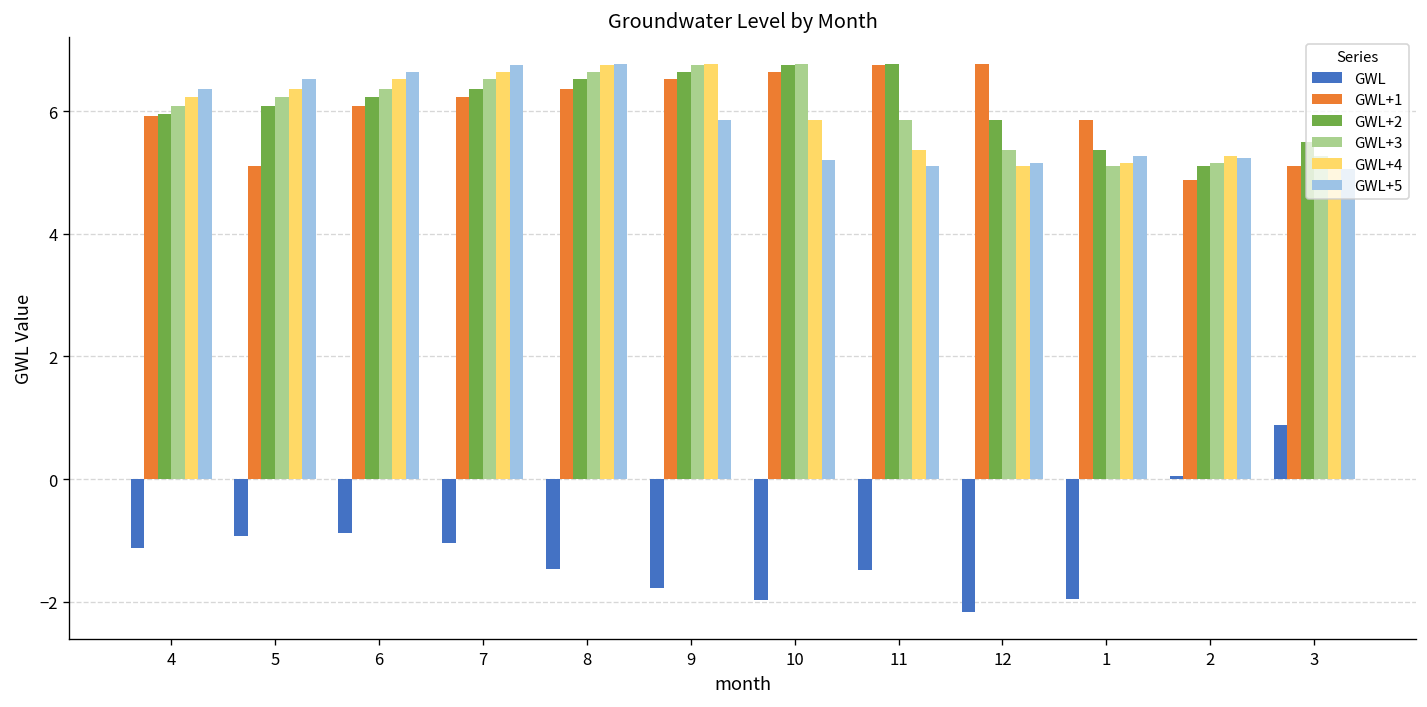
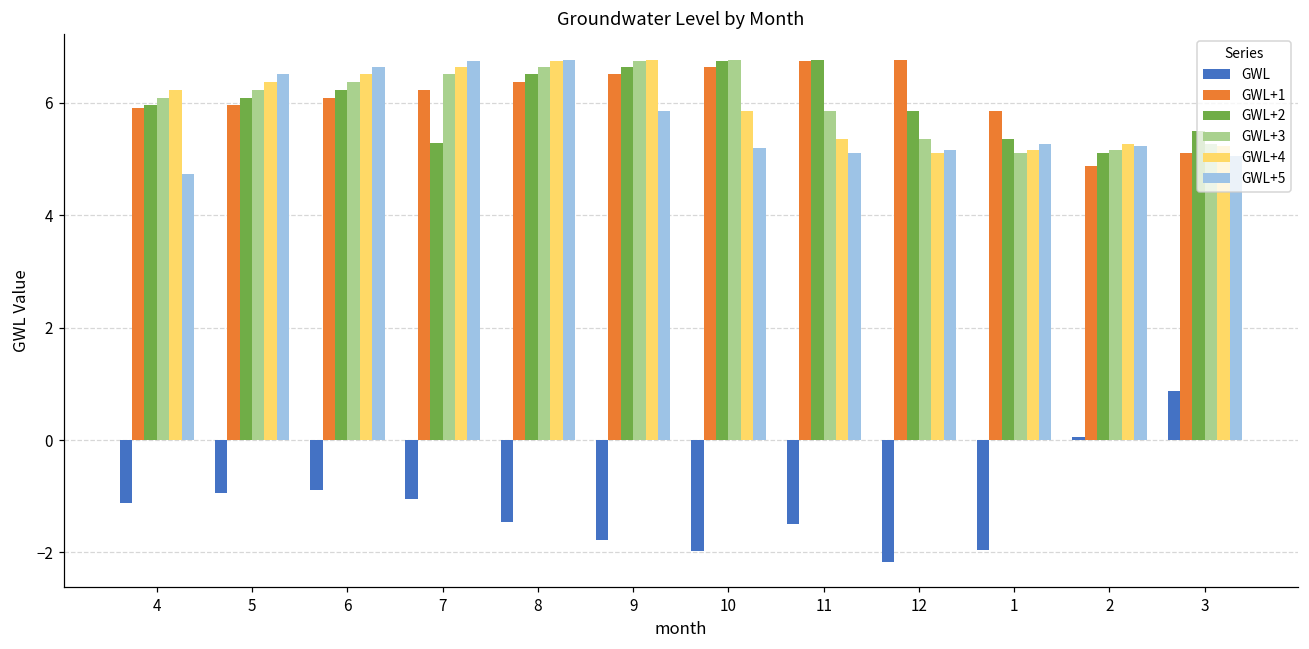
  {
    "GWL": {
      "4": -1.1,
      "5": -0.9,
      "6": -0.9,
      "7": -1.0,
      "8": -1.5,
      "9": -1.8,
      "10": -2.0,
      "11": -1.5,
      "12": -2.2,
      "1": -2.0,
      "2": 0.1,
      "3": 0.9
    },
    "GWL+1": {
      "4": 5.9,
-     "5": 5.1,
+     "5": 6.0,
      "6": 6.1,
      "7": 6.2,
      "8": 6.4,
      "9": 6.5,
      "10": 6.6,
      "11": 6.7,
      "12": 6.8,
      "1": 5.9,
      "2": 4.9,
      "3": 5.1
    },
    "GWL+2": {
      "4": 6.0,
      "5": 6.1,
      "6": 6.2,
-     "7": 6.4,
+     "7": 5.3,
      "8": 6.5,
      "9": 6.6,
      "10": 6.7,
      "11": 6.8,
      "12": 5.9,
      "1": 5.4,
      "2": 5.1
    },
    "GWL+3": {
      "4": 6.1,
      "5": 6.2,
      "6": 6.4,
      "7": 6.5,
      "8": 6.6,
      "9": 6.7,
      "10": 6.8,
      "11": 5.9,
      "12": 5.4,
      "1": 5.1,
      "2": 5.2
    },
    "GWL+4": {
      "4": 6.2,
      "5": 6.4,
      "6": 6.5,
      "7": 6.6,
      "8": 6.7,
      "9": 6.8,
      "10": 5.9,
      "11": 5.4,
      "12": 5.1,
      "1": 5.2,
      "2": 5.3
    },
    "GWL+5": {
-     "4": 6.4,
+     "4": 4.7,
      "5": 6.5,
      "6": 6.6,
      "7": 6.7,
      "8": 6.8,
      "9": 5.9,
      "10": 5.2,
      "11": 5.1,
      "12": 5.2,
      "1": 5.3,
      "2": 5.2
    }
  }
